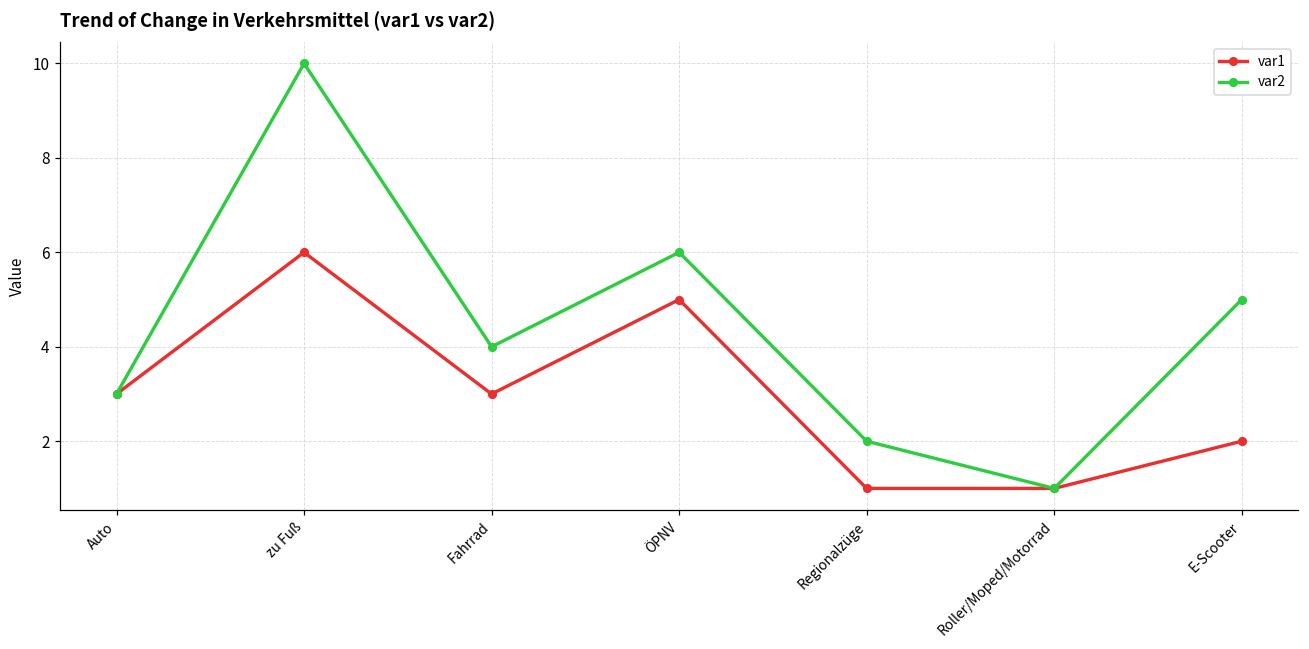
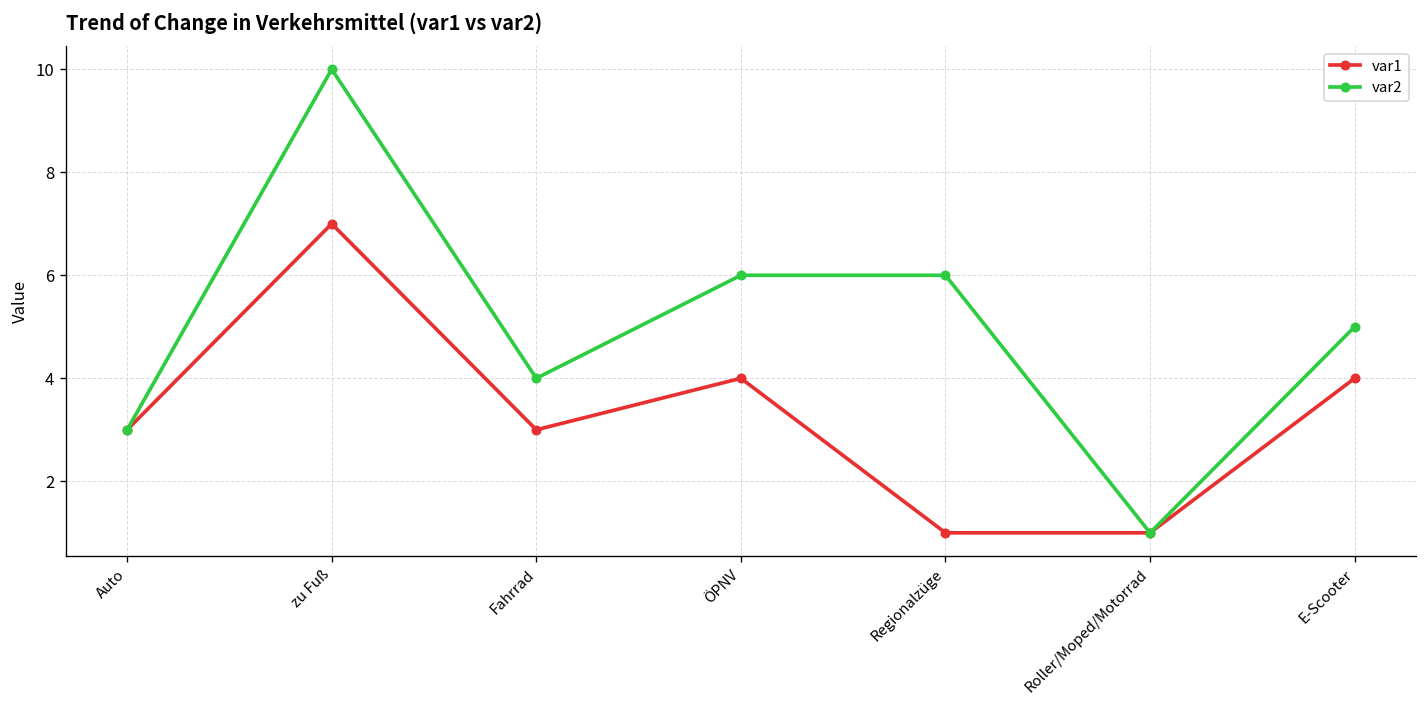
  {
    "var1": {
-     "zu Fuß": 6,
+     "zu Fuß": 7,
      "Fahrrad": 3,
-     "ÖPNV": 5,
+     "ÖPNV": 4,
      "Regionalzüge": 1,
-     "E-Scooter": 2
+     "E-Scooter": 4
    },
    "var2": {
      "zu Fuß": 10,
      "Fahrrad": 4,
      "ÖPNV": 6,
-     "Regionalzüge": 2,
+     "Regionalzüge": 6,
      "E-Scooter": 5
    }
  }
